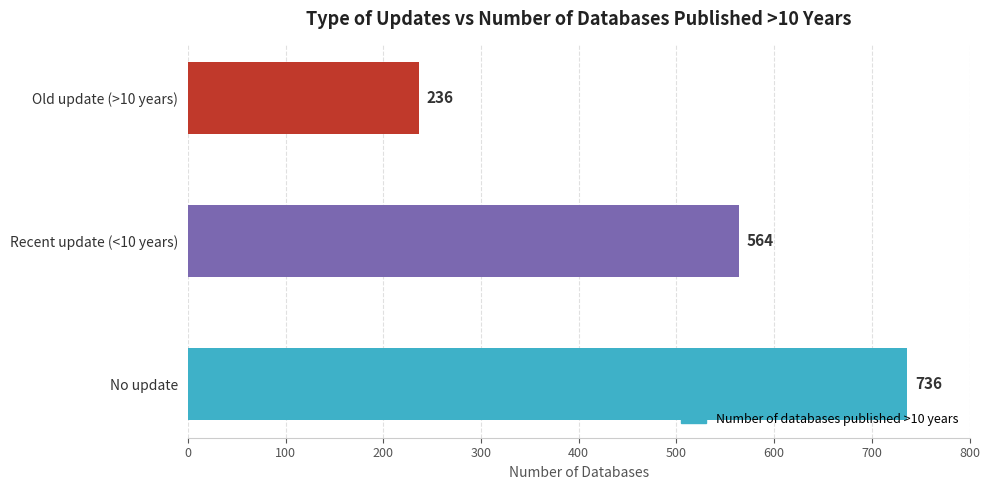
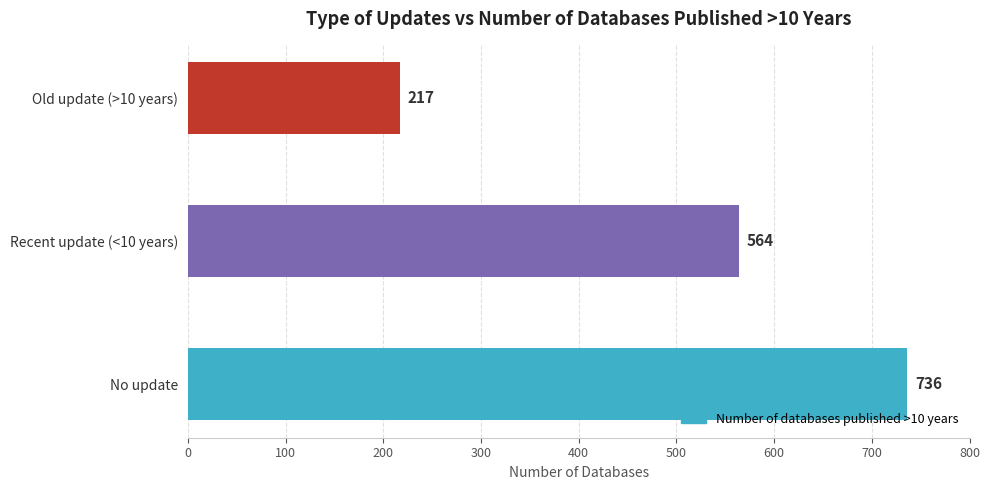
  {
-   "Old update (>10 years)": 236,
+   "Old update (>10 years)": 217,
    "Recent update (<10 years)": 564,
    "No update": 736
  }
